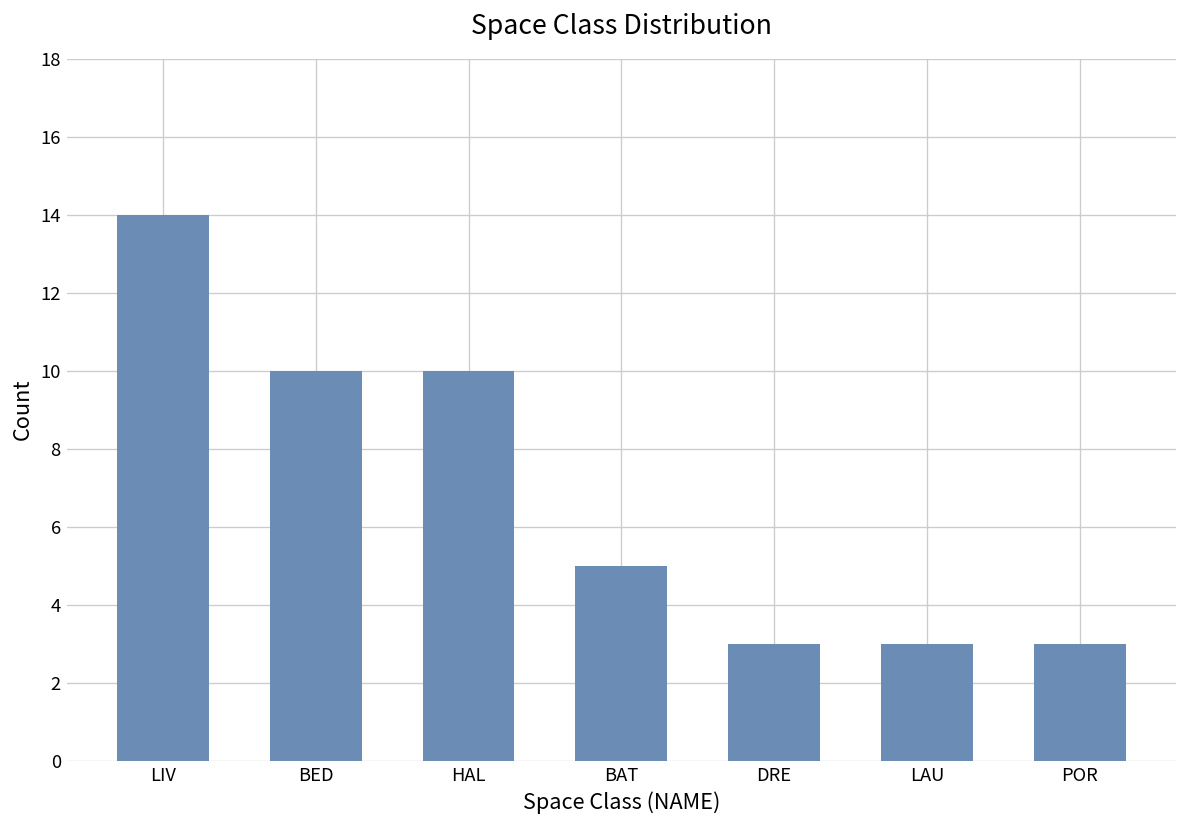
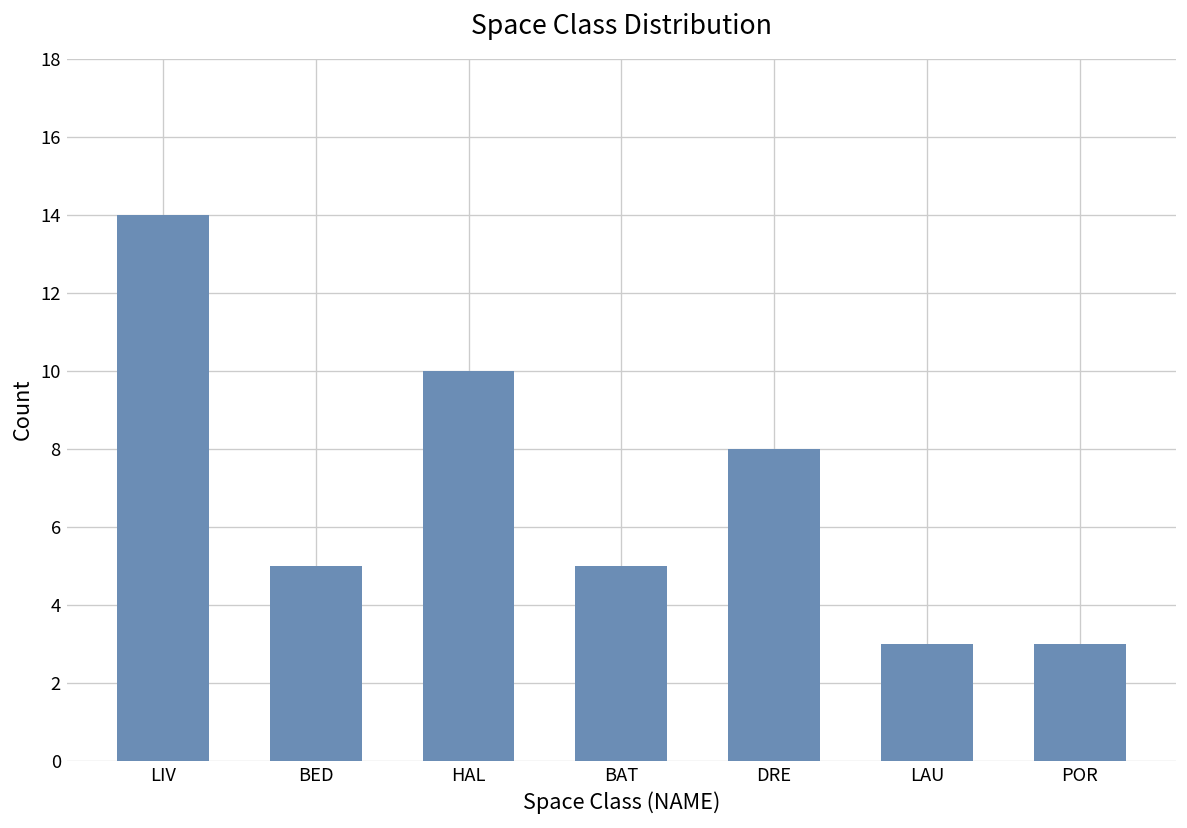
  {
    "LIV": 14,
-   "BED": 10,
+   "BED": 5,
    "HAL": 10,
    "BAT": 5,
-   "DRE": 3,
+   "DRE": 8,
    "LAU": 3,
    "POR": 3
  }
